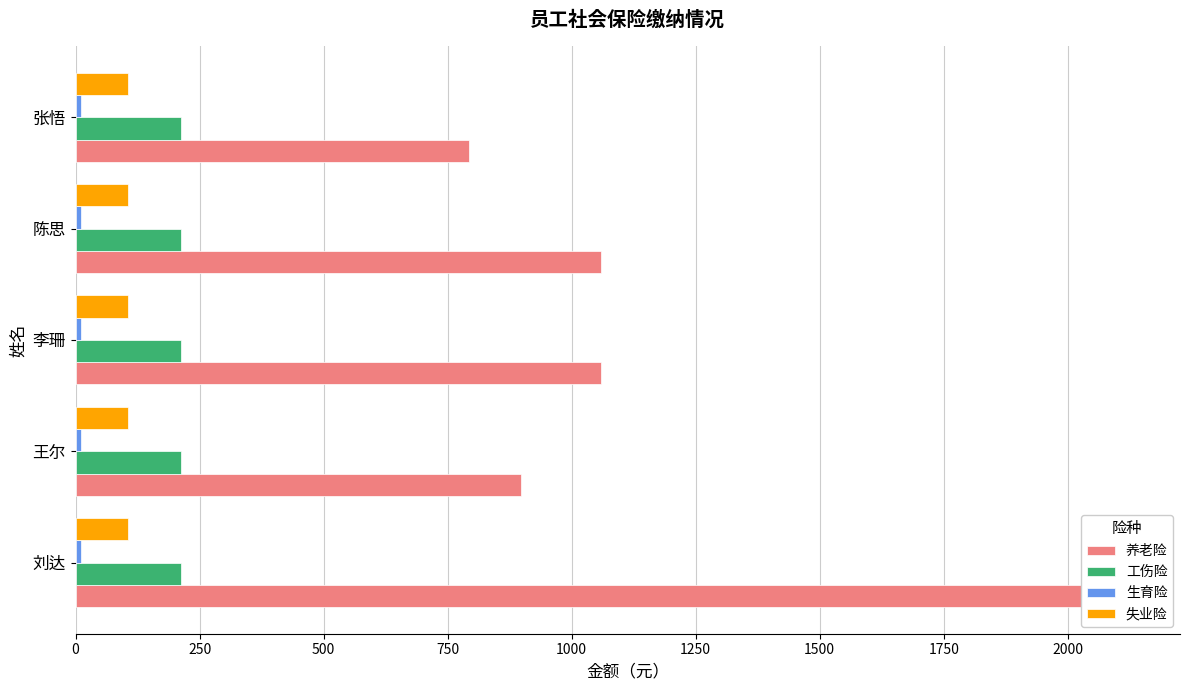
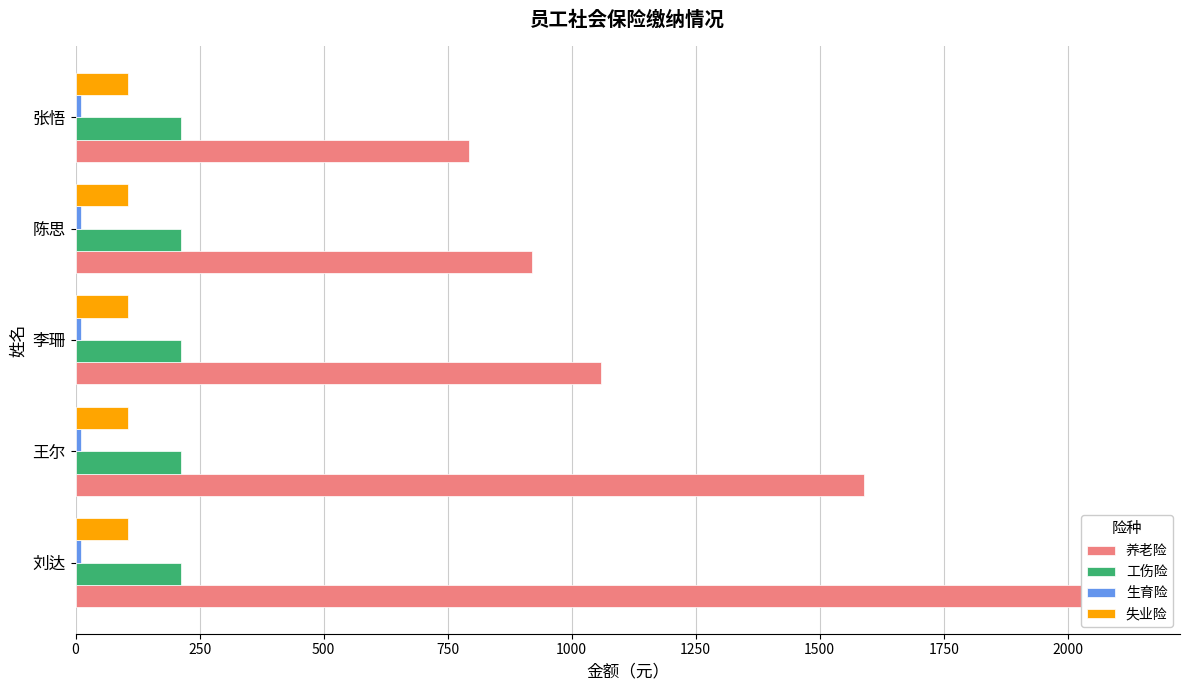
  {
    "养老险": {
      "张悟": 790,
-     "陈思": 1060,
+     "陈思": 920,
      "李珊": 1060,
-     "王尔": 900
+     "王尔": 1590
    },
    "工伤险": {
      "张悟": 210,
      "陈思": 210,
      "李珊": 210,
      "王尔": 210,
      "刘达": 210
    },
    "生育险": {
      "张悟": 10,
      "陈思": 10,
      "李珊": 10,
      "王尔": 10,
      "刘达": 10
    },
    "失业险": {
      "张悟": 110,
      "陈思": 110,
      "李珊": 110,
      "王尔": 110,
      "刘达": 110
    }
  }
